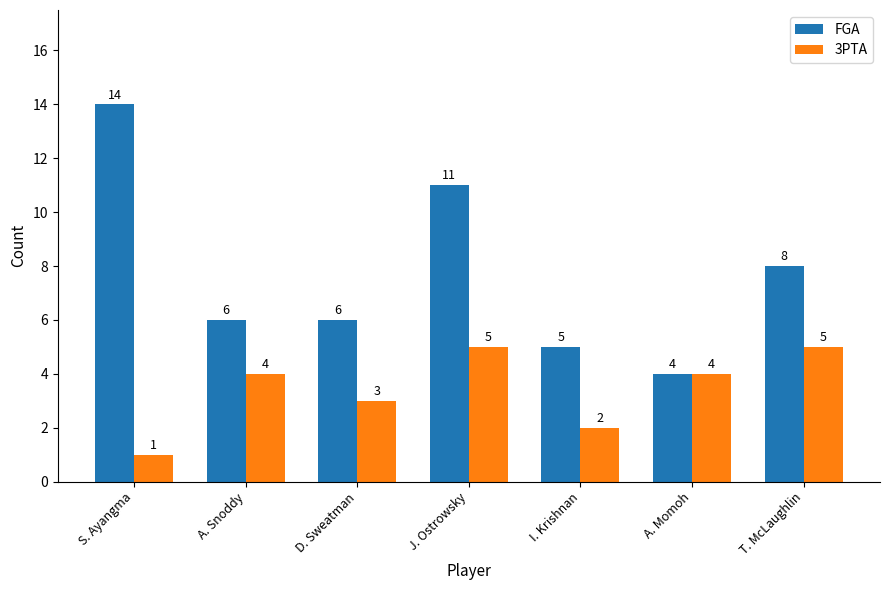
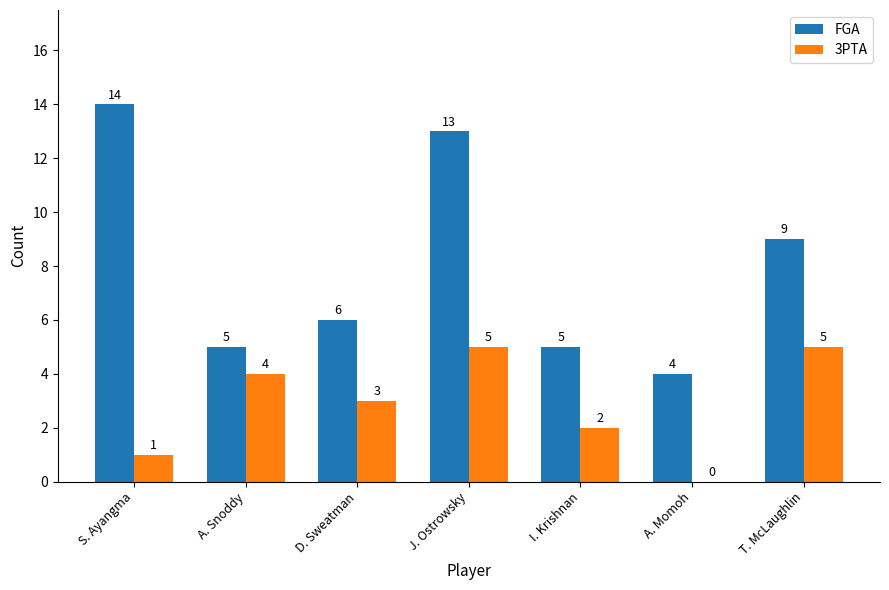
  {
    "FGA": {
      "S. Ayangma": 14,
-     "A. Snoddy": 6,
+     "A. Snoddy": 5,
      "D. Sweatman": 6,
-     "J. Ostrowsky": 11,
+     "J. Ostrowsky": 13,
      "I. Krishnan": 5,
      "A. Momoh": 4,
-     "T. McLaughlin": 8
+     "T. McLaughlin": 9
    },
    "3PTA": {
      "S. Ayangma": 1,
      "A. Snoddy": 4,
      "D. Sweatman": 3,
      "J. Ostrowsky": 5,
      "I. Krishnan": 2,
-     "A. Momoh": 4,
+     "A. Momoh": 0,
      "T. McLaughlin": 5
    }
  }
